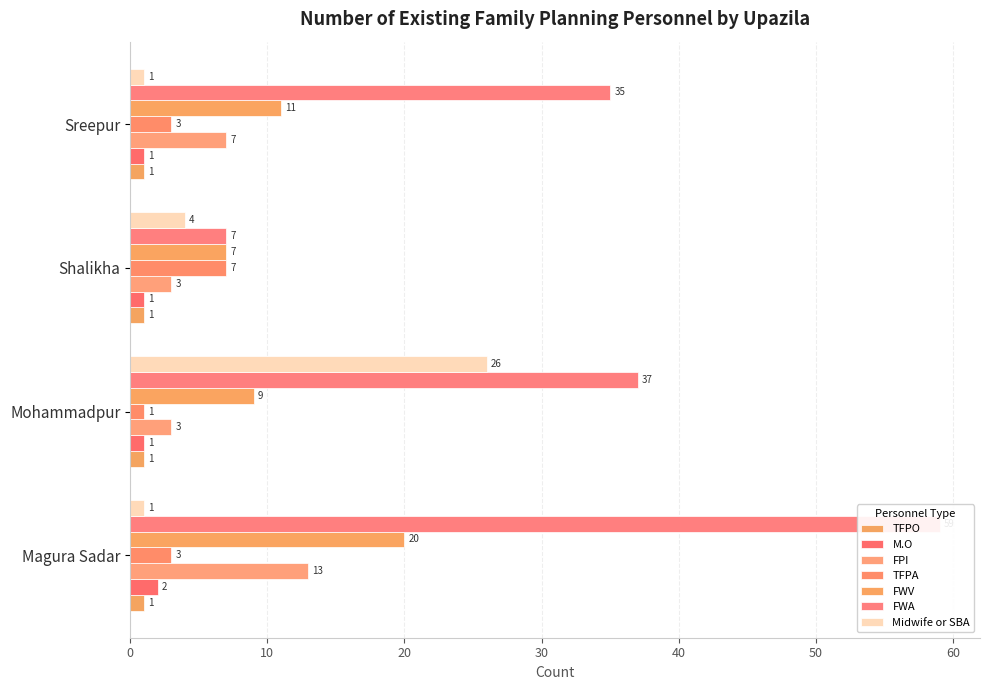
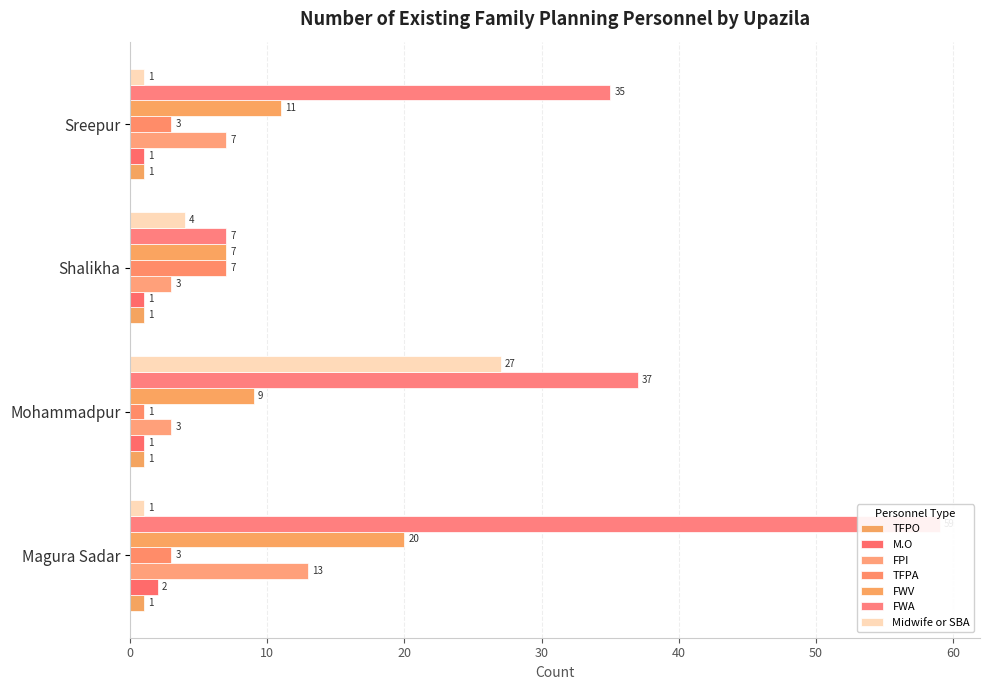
  {
    "Midwife or SBA": {
      "Sreepur": 1,
      "Shalikha": 4,
-     "Mohammadpur": 26,
+     "Mohammadpur": 27,
      "Magura Sadar": 1
    }
  }
